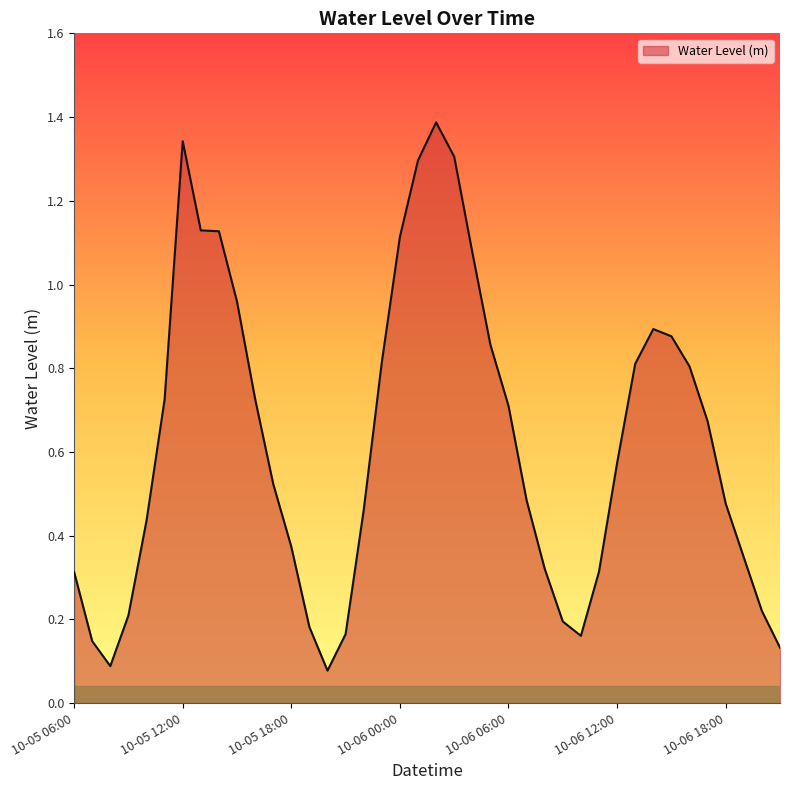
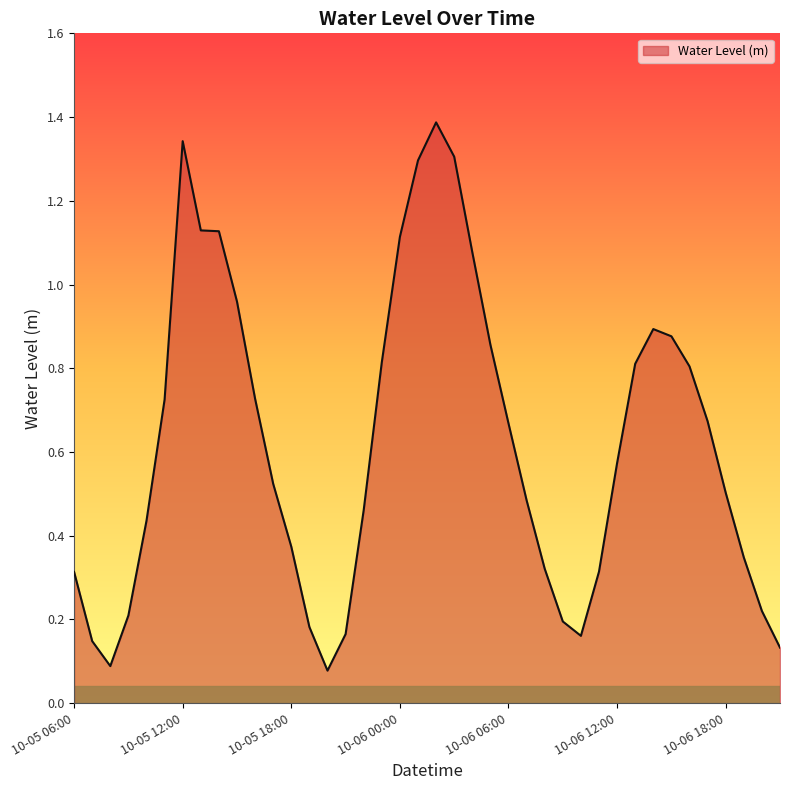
  {
    "10-05 06:00": 0.31,
    "10-05 12:00": 1.34,
    "10-05 18:00": 0.37,
    "10-06 00:00": 1.11,
-   "10-06 06:00": 0.71,
+   "10-06 06:00": 0.67,
    "10-06 12:00": 0.57,
-   "10-06 18:00": 0.48
+   "10-06 18:00": 0.50
  }
